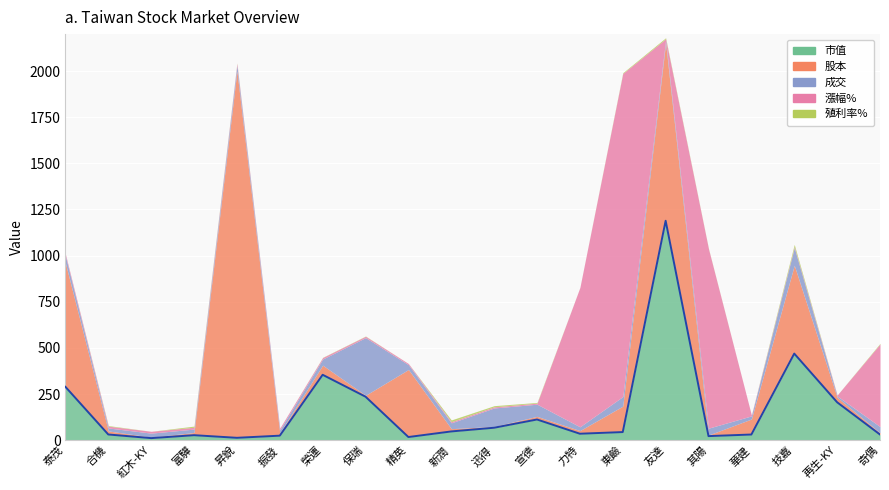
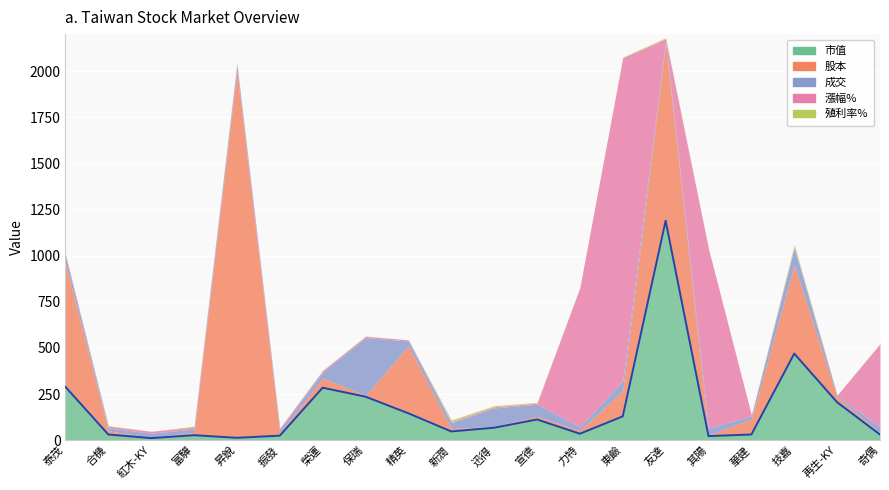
  {
    "市值": {
      "泰茂": 290,
      "合機": 30,
      "富驊": 30,
      "昇銳": 10,
      "振發": 20,
-     "榮運": 350,
-     "精英": 20,
+     "榮運": 280,
+     "精英": 150,
      "新潤": 50,
      "宣德": 110,
      "力特": 30,
-     "東鹼": 40,
+     "東鹼": 130,
      "友達": 1190,
      "華建": 30,
      "技嘉": 470,
      "再生-KY": 210
    },
    "股本": {
      "泰茂": 670,
      "合機": 20,
      "富驊": 10,
      "昇銳": 1990,
      "振發": 10,
      "榮運": 50,
      "精英": 370,
      "新潤": 20,
      "宣德": 20,
      "力特": 20,
      "東鹼": 140,
      "友達": 960,
      "華建": 80,
      "技嘉": 480
    },
    "成交": {
      "力特": 20,
      "東鹼": 50,
      "其陽": 40,
      "奇偶": 30
    }
  }
